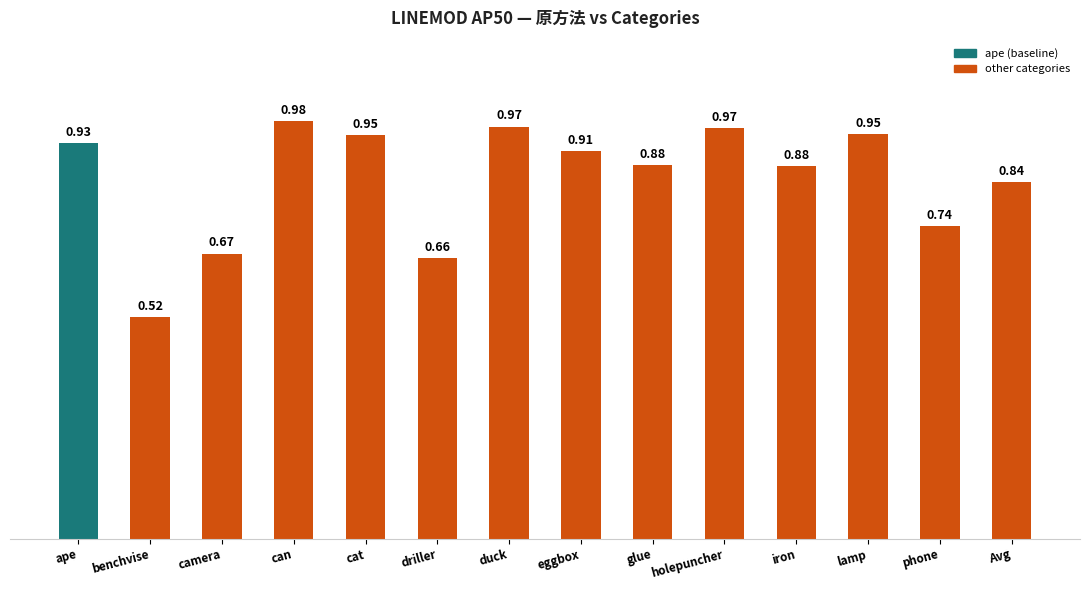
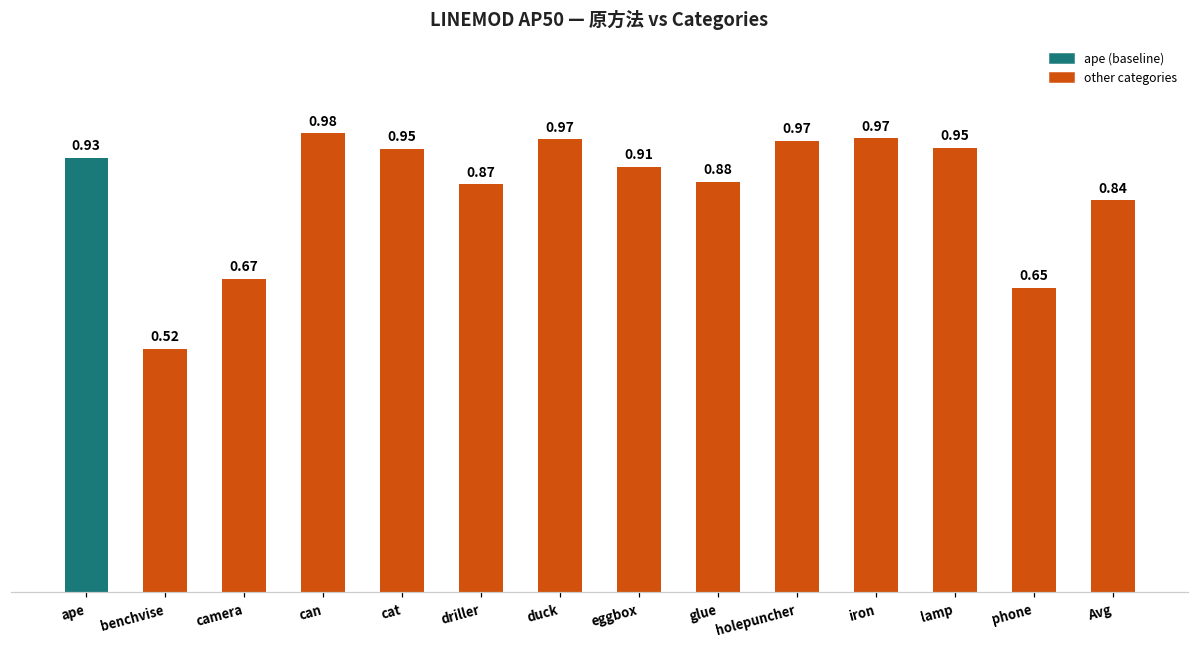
  {
    "ape": 0.93,
    "benchvise": 0.52,
    "camera": 0.67,
    "can": 0.98,
    "cat": 0.95,
-   "driller": 0.66,
+   "driller": 0.87,
    "duck": 0.97,
    "eggbox": 0.91,
    "glue": 0.88,
    "holepuncher": 0.97,
-   "iron": 0.88,
+   "iron": 0.97,
    "lamp": 0.95,
-   "phone": 0.74,
+   "phone": 0.65,
    "Avg": 0.84
  }
